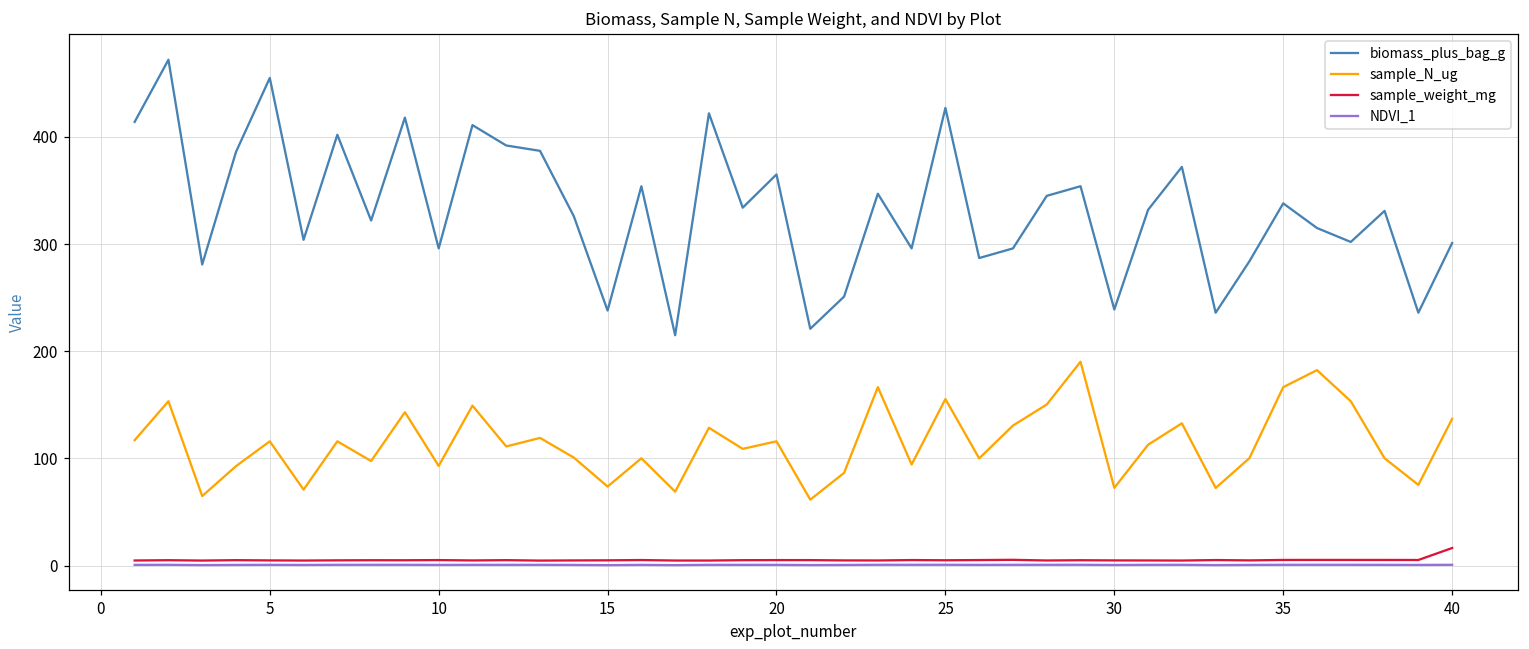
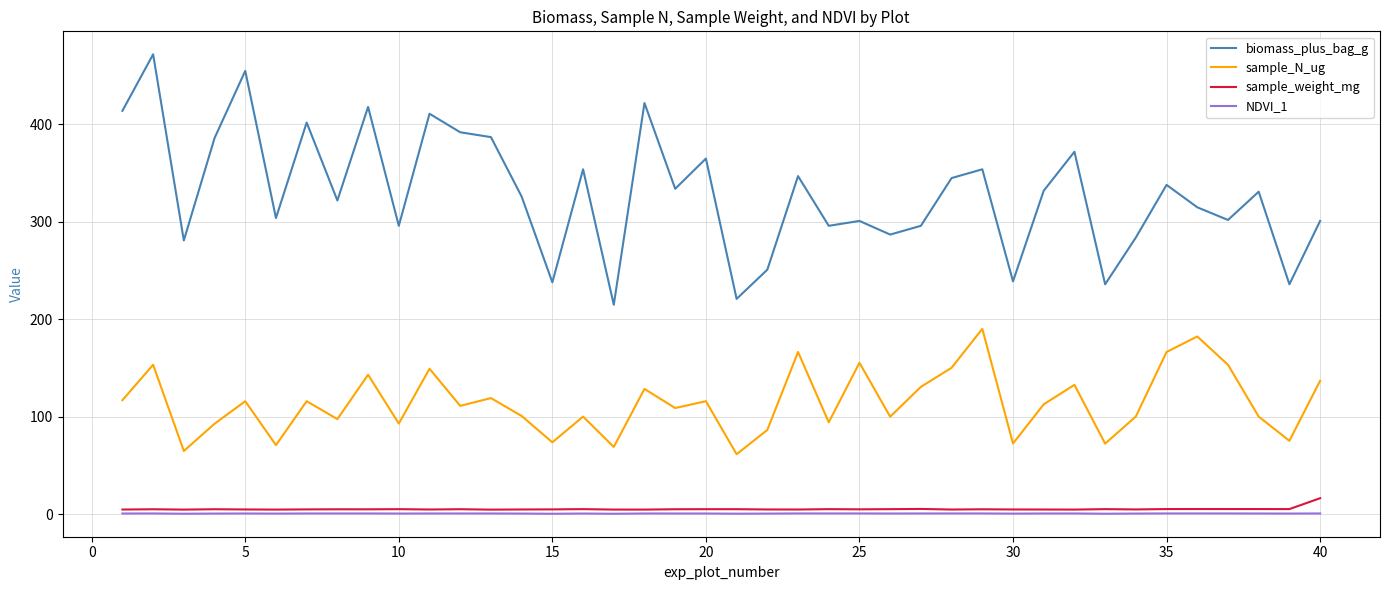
  {
    "biomass_plus_bag_g": {
      "5": 460,
      "10": 300,
      "15": 240,
      "20": 370,
-     "25": 430,
+     "25": 300,
      "30": 240,
      "35": 340,
      "40": 300
    },
    "sample_N_ug": {
      "5": 120,
      "10": 90,
      "15": 70,
      "20": 120,
      "25": 160,
      "30": 70,
      "35": 170,
      "40": 140
    },
    "sample_weight_mg": {
      "5": 0,
      "10": 10,
      "15": 10,
      "20": 10,
      "25": 10,
      "30": 0,
      "35": 10,
      "40": 20
    },
    "NDVI_1": {
      "5": 0,
      "10": 0,
      "15": 0,
      "20": 0,
      "25": 0,
      "30": 0,
      "35": 0,
      "40": 0
    }
  }
